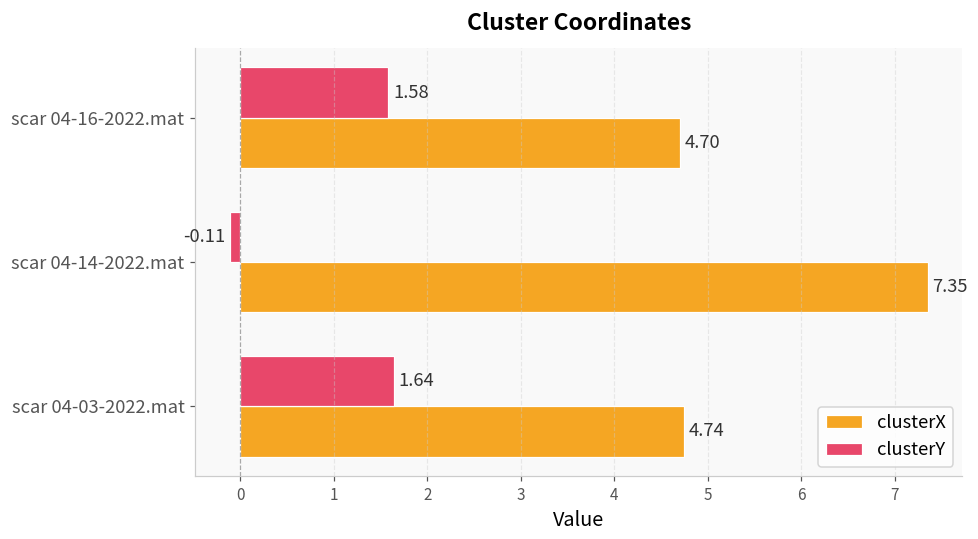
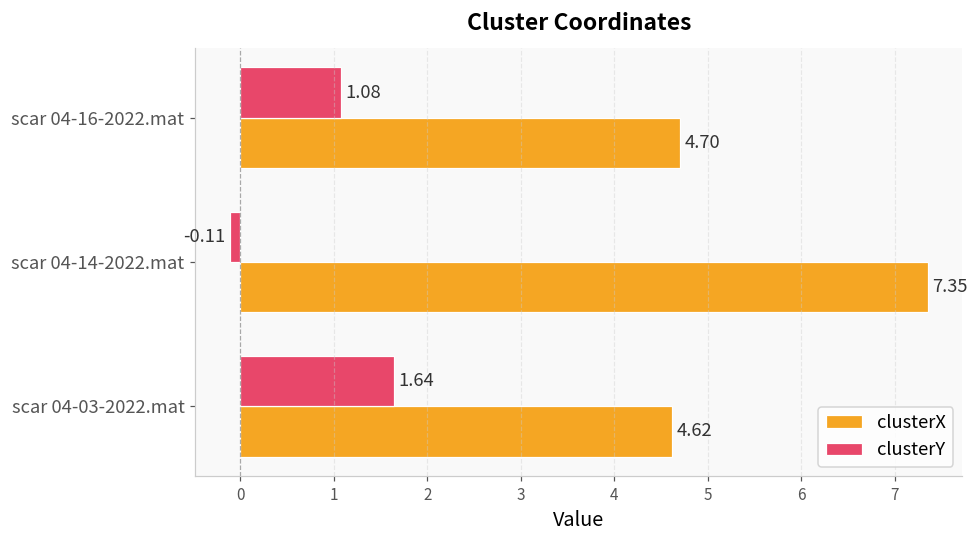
  {
    "clusterX": {
      "scar 04-16-2022.mat": 4.70,
      "scar 04-14-2022.mat": 7.35,
-     "scar 04-03-2022.mat": 4.74
+     "scar 04-03-2022.mat": 4.62
    },
    "clusterY": {
-     "scar 04-16-2022.mat": 1.58,
+     "scar 04-16-2022.mat": 1.08,
      "scar 04-14-2022.mat": -0.11,
      "scar 04-03-2022.mat": 1.64
    }
  }
